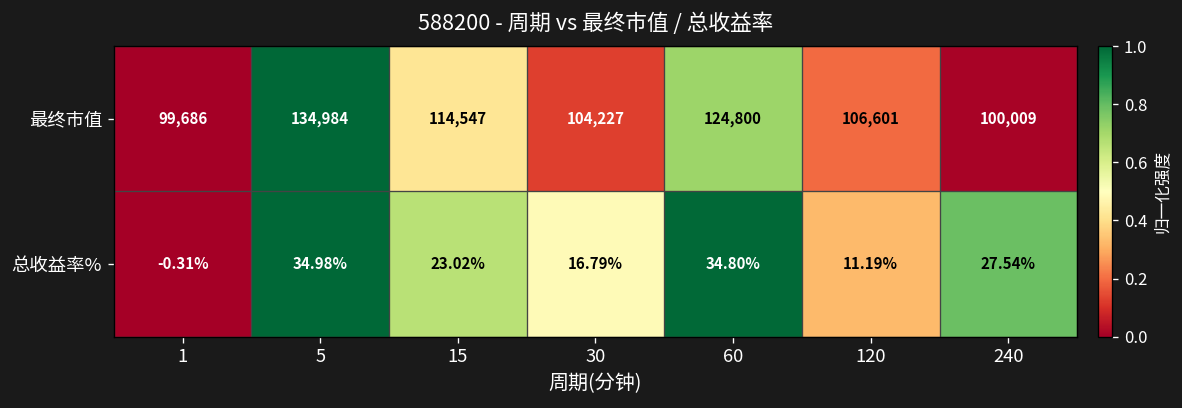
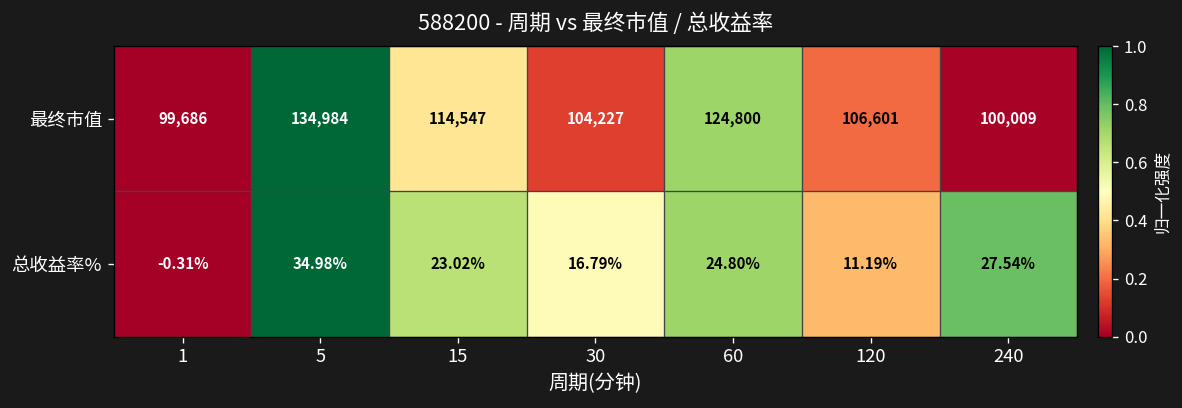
  {
    "最终市值": {
      "1": "99,686",
      "5": "134,984",
      "15": "114,547",
      "30": "104,227",
      "60": "124,800",
      "120": "106,601",
      "240": "100,009"
    },
    "总收益率%": {
      "1": "-0.31%",
      "5": "34.98%",
      "15": "23.02%",
      "30": "16.79%",
-     "60": "34.80%",
+     "60": "24.80%",
      "120": "11.19%",
      "240": "27.54%"
    }
  }
